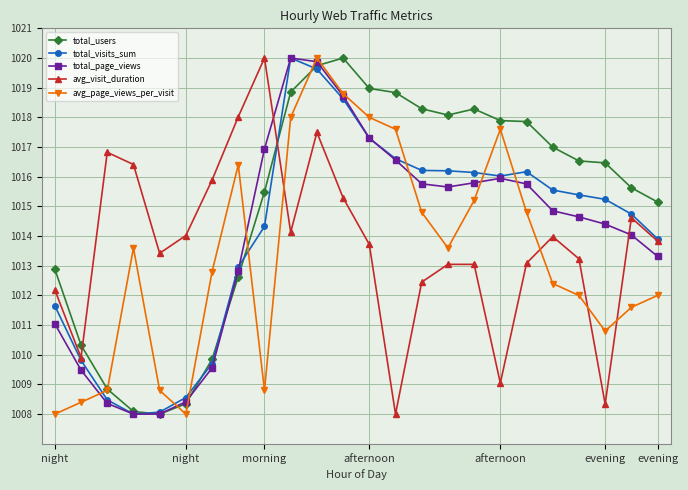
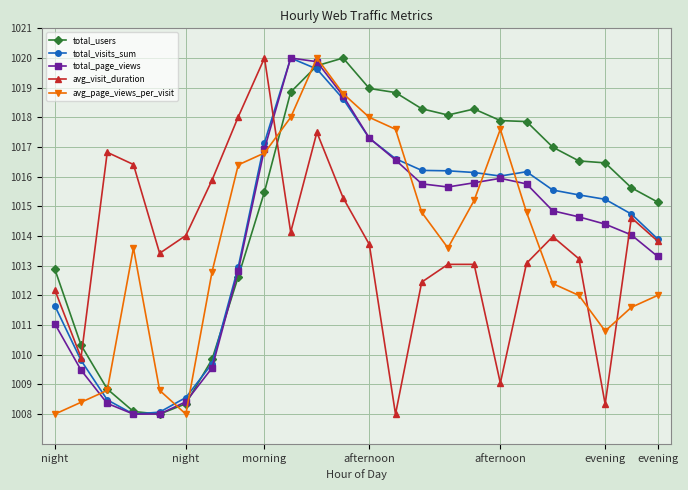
  {
    "total_users": {
      "morning": 1015.5
    },
    "total_visits_sum": {
-     "morning": 1014.3
+     "morning": 1017.2
    },
    "total_page_views": {
      "morning": 1016.9
    },
    "avg_visit_duration": {
      "morning": 1020.0
    },
    "avg_page_views_per_visit": {
-     "morning": 1008.8
+     "morning": 1016.8
    }
  }
